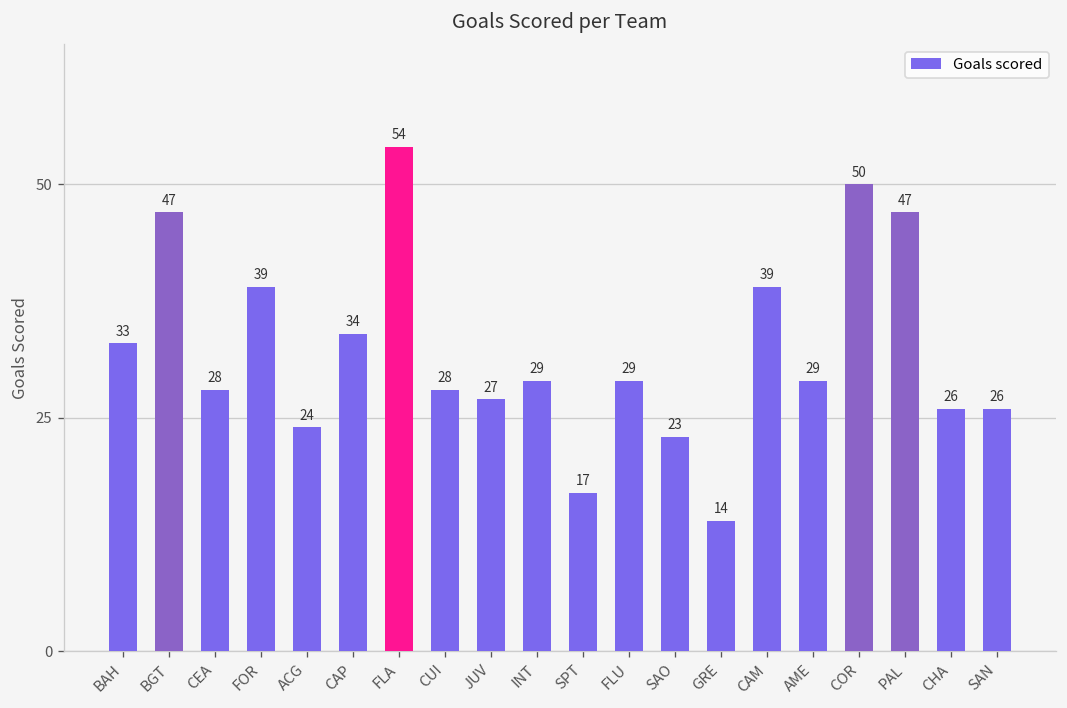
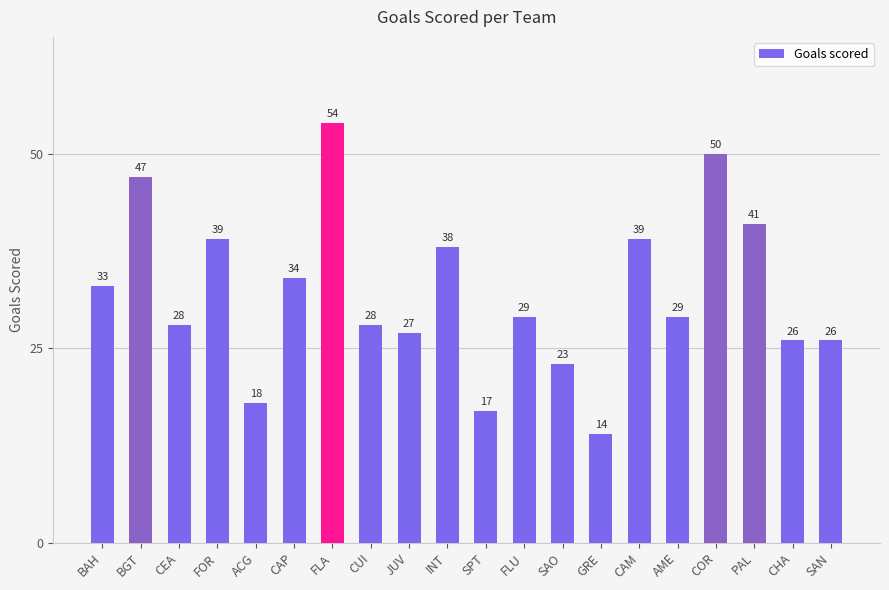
  {
    "BAH": 33,
    "BGT": 47,
    "CEA": 28,
    "FOR": 39,
-   "ACG": 24,
+   "ACG": 18,
    "CAP": 34,
    "FLA": 54,
    "CUI": 28,
    "JUV": 27,
-   "INT": 29,
+   "INT": 38,
    "SPT": 17,
    "FLU": 29,
    "SAO": 23,
    "GRE": 14,
    "CAM": 39,
    "AME": 29,
    "COR": 50,
-   "PAL": 47,
+   "PAL": 41,
    "CHA": 26,
    "SAN": 26
  }
